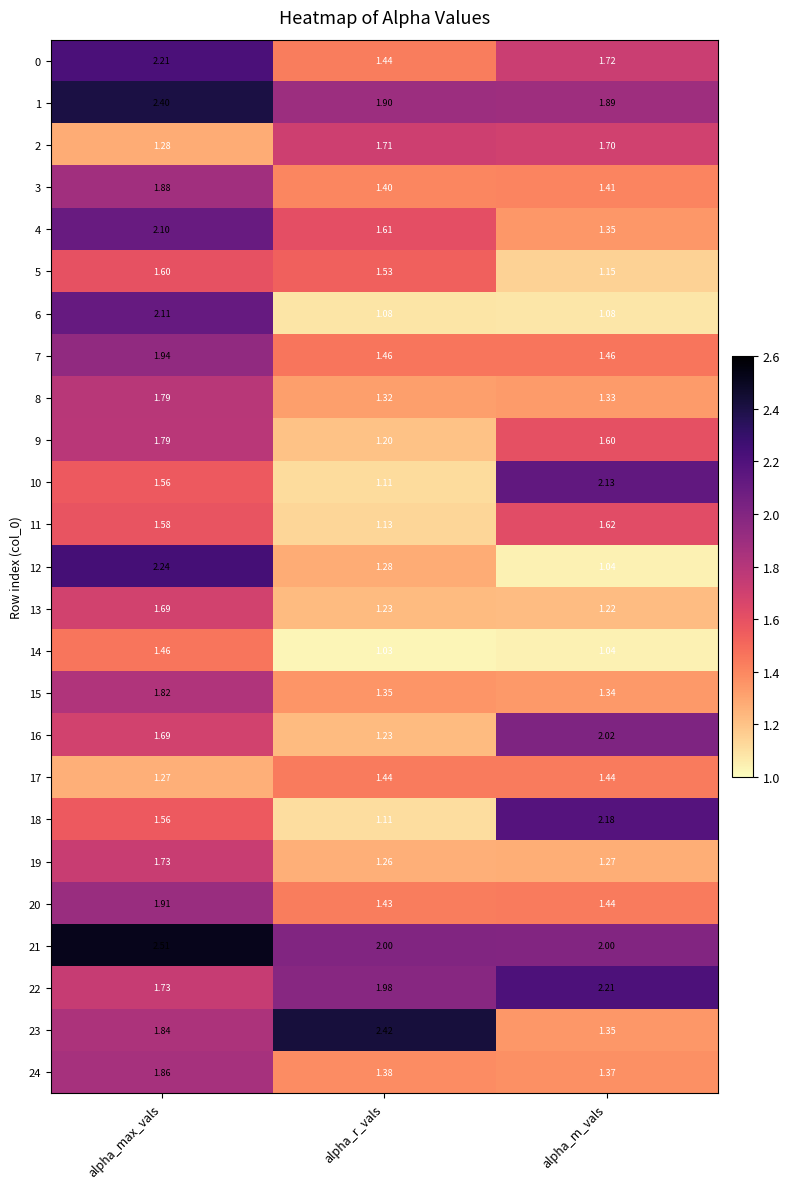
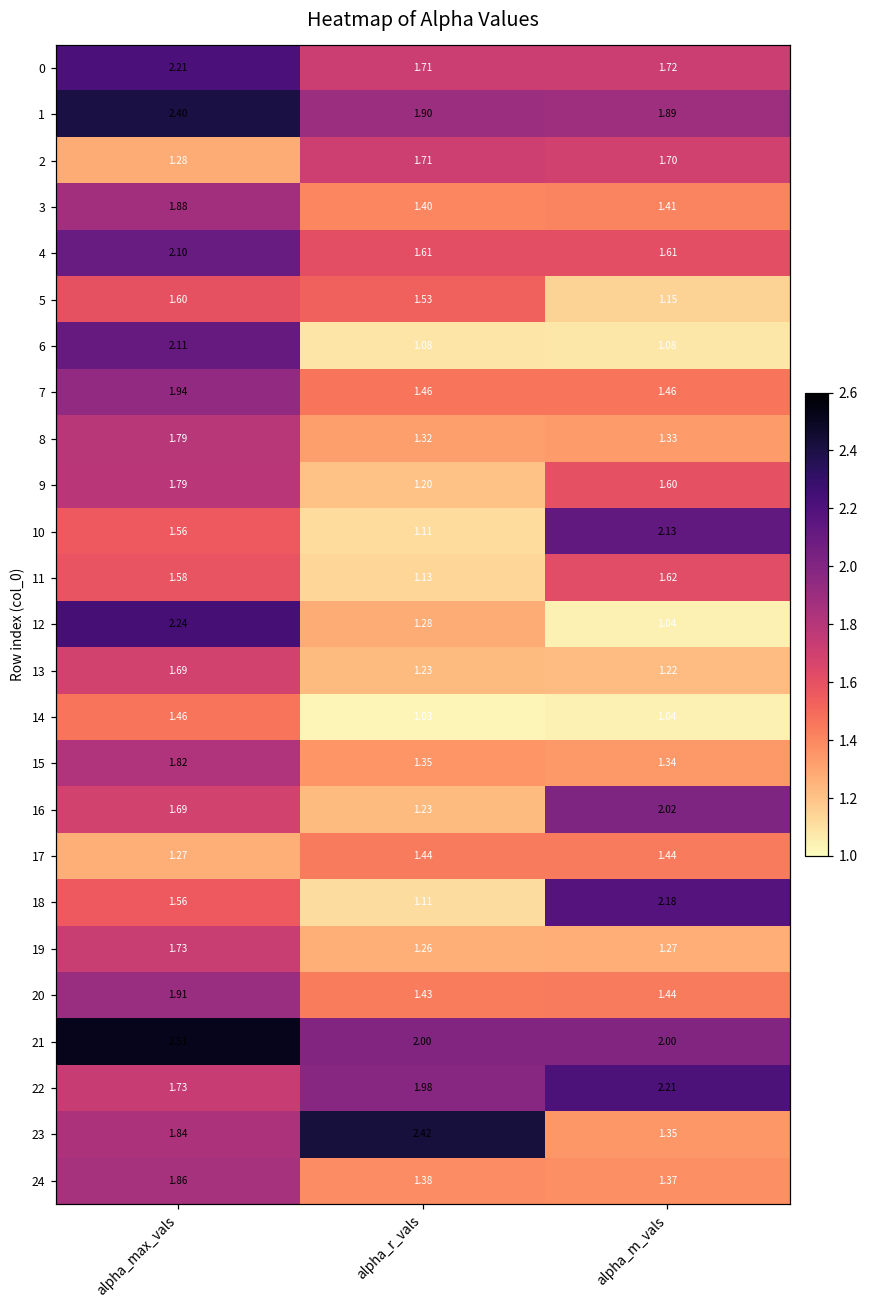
  {
    "0": {
      "alpha_max_vals": 2.21,
-     "alpha_r_vals": 1.44,
+     "alpha_r_vals": 1.71,
      "alpha_m_vals": 1.72
    },
    "1": {
      "alpha_max_vals": 2.40,
      "alpha_r_vals": 1.90,
      "alpha_m_vals": 1.89
    },
    "2": {
      "alpha_max_vals": 1.28,
      "alpha_r_vals": 1.71,
      "alpha_m_vals": 1.70
    },
    "3": {
      "alpha_max_vals": 1.88,
      "alpha_r_vals": 1.40,
      "alpha_m_vals": 1.41
    },
    "4": {
      "alpha_max_vals": 2.10,
      "alpha_r_vals": 1.61,
-     "alpha_m_vals": 1.35
+     "alpha_m_vals": 1.61
    },
    "5": {
      "alpha_max_vals": 1.60,
      "alpha_r_vals": 1.53,
      "alpha_m_vals": 1.15
    },
    "6": {
      "alpha_max_vals": 2.11,
      "alpha_r_vals": 1.08,
      "alpha_m_vals": 1.08
    },
    "7": {
      "alpha_max_vals": 1.94,
      "alpha_r_vals": 1.46,
      "alpha_m_vals": 1.46
    },
    "8": {
      "alpha_max_vals": 1.79,
      "alpha_r_vals": 1.32,
      "alpha_m_vals": 1.33
    },
    "9": {
      "alpha_max_vals": 1.79,
      "alpha_r_vals": 1.20,
      "alpha_m_vals": 1.60
    },
    "10": {
      "alpha_max_vals": 1.56,
      "alpha_r_vals": 1.11,
      "alpha_m_vals": 2.13
    },
    "11": {
      "alpha_max_vals": 1.58,
      "alpha_r_vals": 1.13,
      "alpha_m_vals": 1.62
    },
    "12": {
      "alpha_max_vals": 2.24,
      "alpha_r_vals": 1.28,
      "alpha_m_vals": 1.04
    },
    "13": {
      "alpha_max_vals": 1.69,
      "alpha_r_vals": 1.23,
      "alpha_m_vals": 1.22
    },
    "14": {
      "alpha_max_vals": 1.46,
      "alpha_r_vals": 1.03,
      "alpha_m_vals": 1.04
    },
    "15": {
      "alpha_max_vals": 1.82,
      "alpha_r_vals": 1.35,
      "alpha_m_vals": 1.34
    },
    "16": {
      "alpha_max_vals": 1.69,
      "alpha_r_vals": 1.23,
      "alpha_m_vals": 2.02
    },
    "17": {
      "alpha_max_vals": 1.27,
      "alpha_r_vals": 1.44,
      "alpha_m_vals": 1.44
    },
    "18": {
      "alpha_max_vals": 1.56,
      "alpha_r_vals": 1.11,
      "alpha_m_vals": 2.18
    },
    "19": {
      "alpha_max_vals": 1.73,
      "alpha_r_vals": 1.26,
      "alpha_m_vals": 1.27
    },
    "20": {
      "alpha_max_vals": 1.91,
      "alpha_r_vals": 1.43,
      "alpha_m_vals": 1.44
    },
    "21": {
      "alpha_r_vals": 2.00,
      "alpha_m_vals": 2.00
    },
    "22": {
      "alpha_max_vals": 1.73,
      "alpha_r_vals": 1.98,
      "alpha_m_vals": 2.21
    },
    "23": {
      "alpha_max_vals": 1.84,
      "alpha_r_vals": 2.42,
      "alpha_m_vals": 1.35
    },
    "24": {
      "alpha_max_vals": 1.86,
      "alpha_r_vals": 1.38,
      "alpha_m_vals": 1.37
    }
  }
